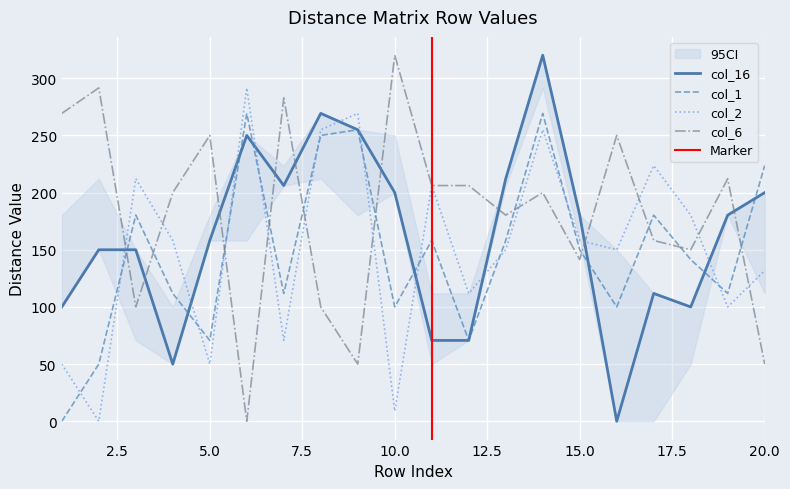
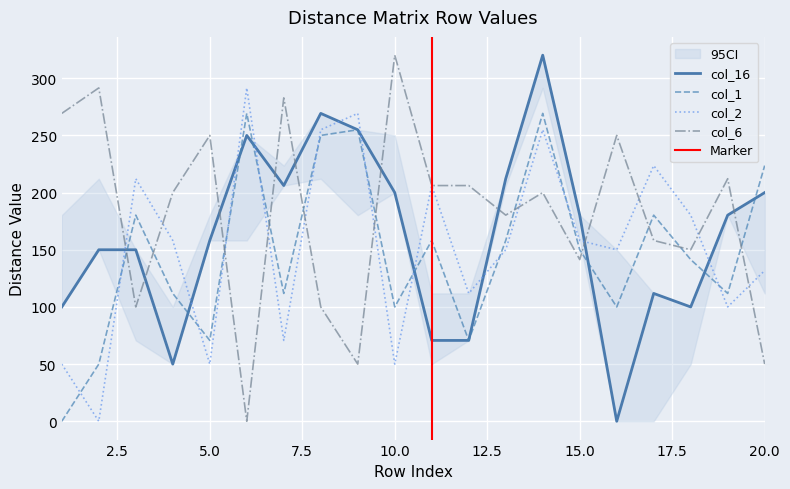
  {
    "col_2": {
      "5.0": 50,
-     "10.0": 9,
+     "10.0": 50,
      "15.0": 158,
      "20.0": 132
    }
  }
